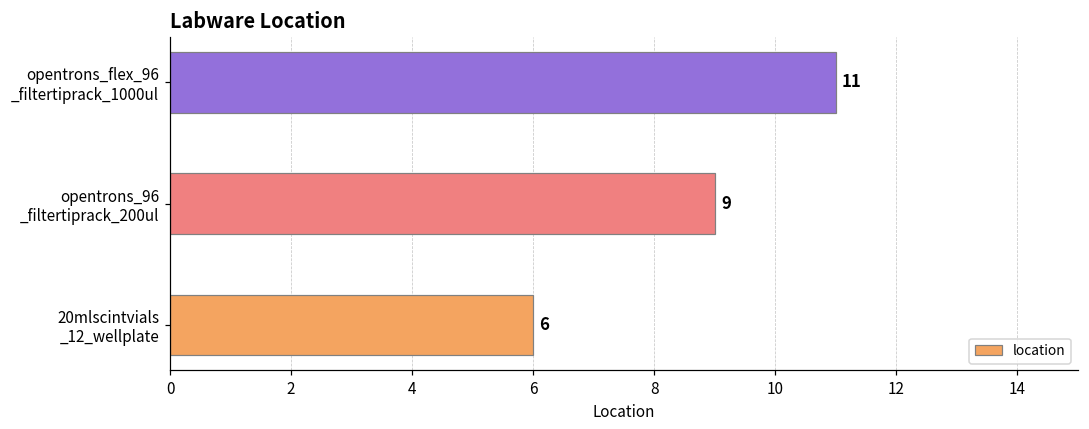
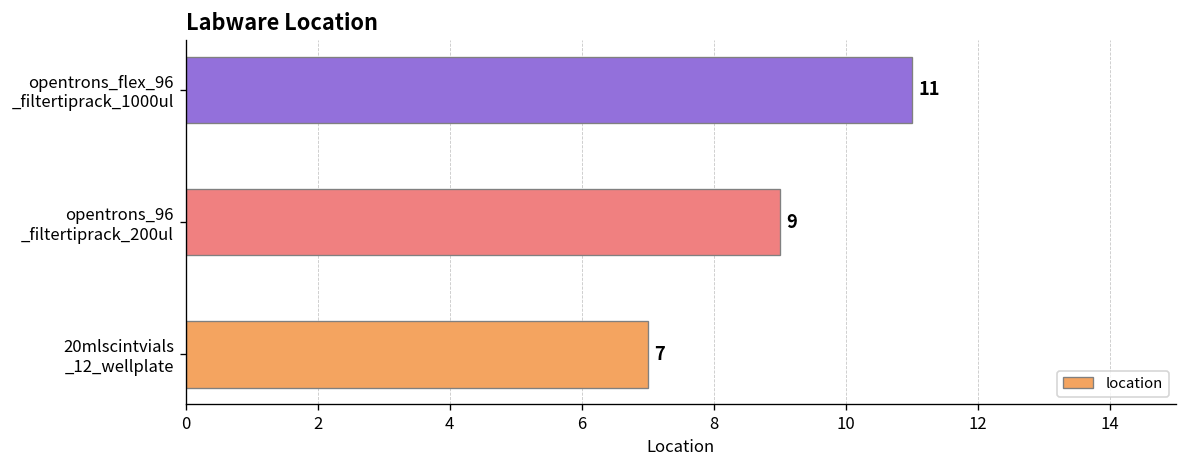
  {
    "opentrons_flex_96 _filtertiprack_1000ul": 11,
    "opentrons_96 _filtertiprack_200ul": 9,
-   "20mlscintvials _12_wellplate": 6
+   "20mlscintvials _12_wellplate": 7
  }
